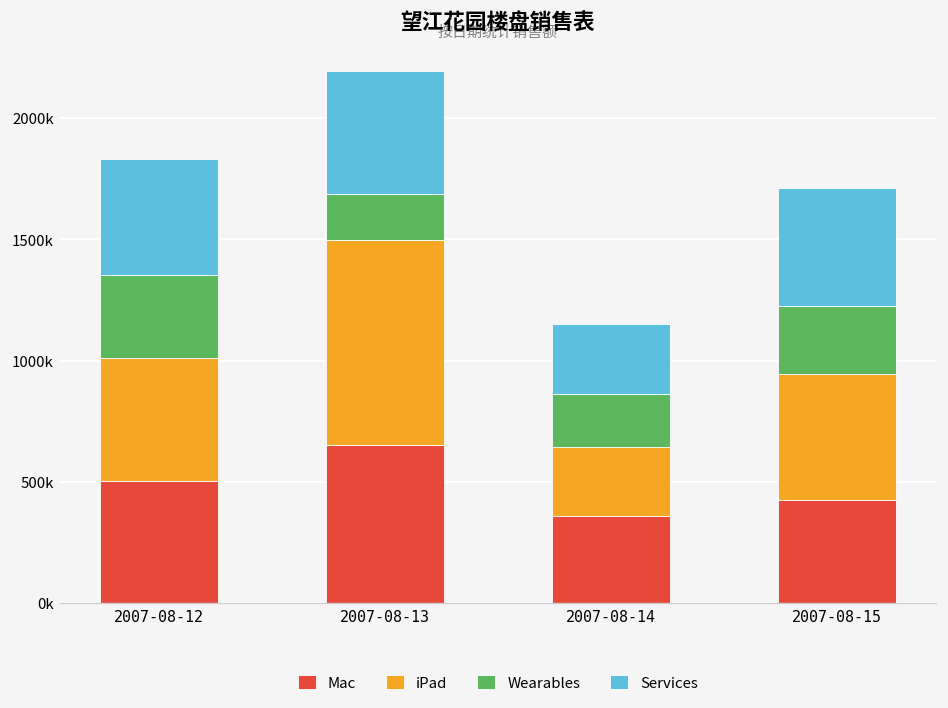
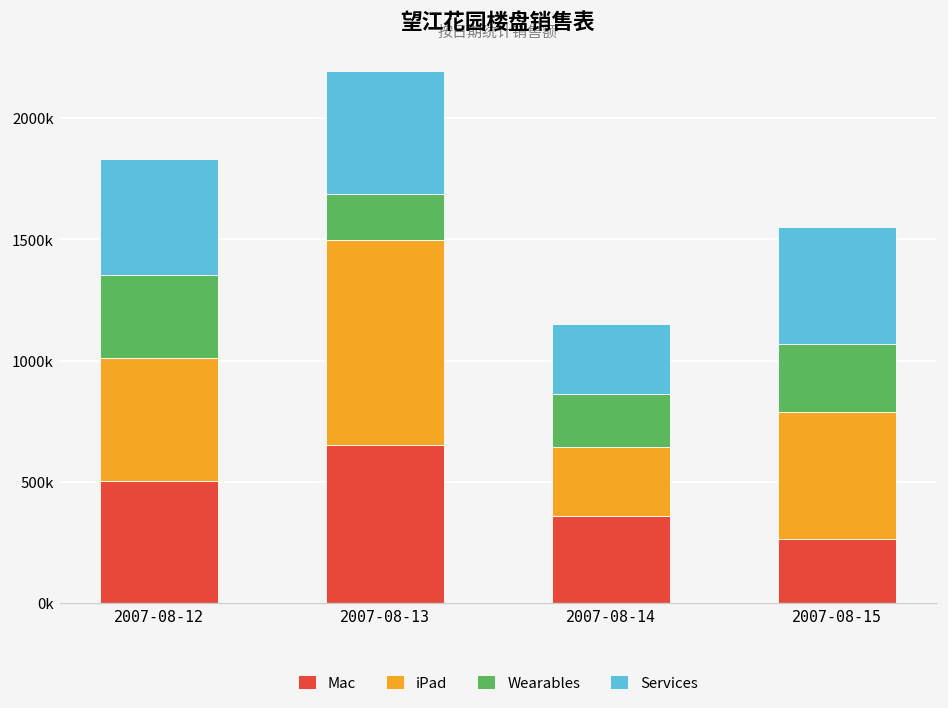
  {
    "Mac": {
      "2007-08-12": 500000,
      "2007-08-13": 650000,
      "2007-08-14": 360000,
-     "2007-08-15": 420000
+     "2007-08-15": 270000
    },
    "iPad": {
      "2007-08-12": 510000,
      "2007-08-13": 850000,
      "2007-08-14": 290000,
      "2007-08-15": 520000
    },
    "Wearables": {
      "2007-08-12": 340000,
      "2007-08-13": 190000,
      "2007-08-14": 220000,
      "2007-08-15": 280000
    },
    "Services": {
      "2007-08-12": 480000,
      "2007-08-13": 510000,
      "2007-08-14": 290000,
      "2007-08-15": 490000
    }
  }
